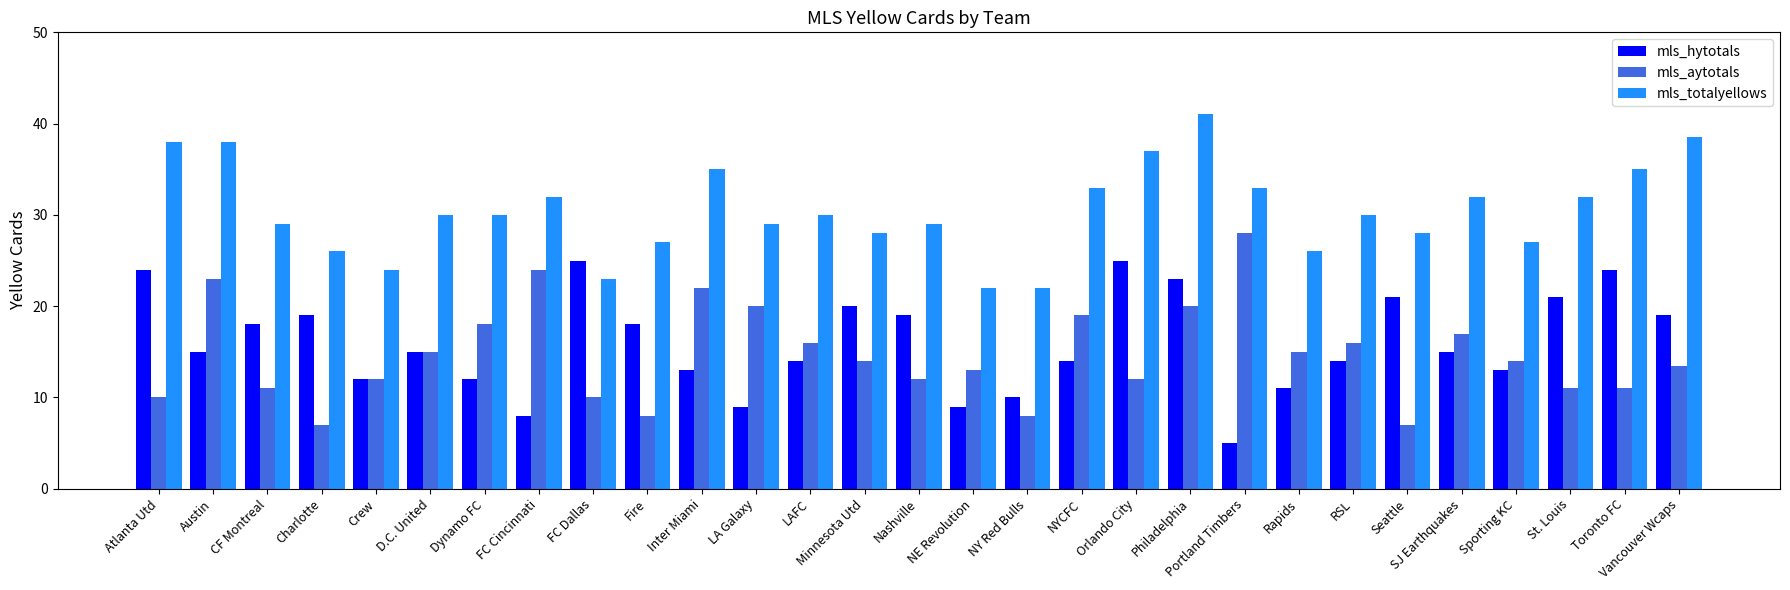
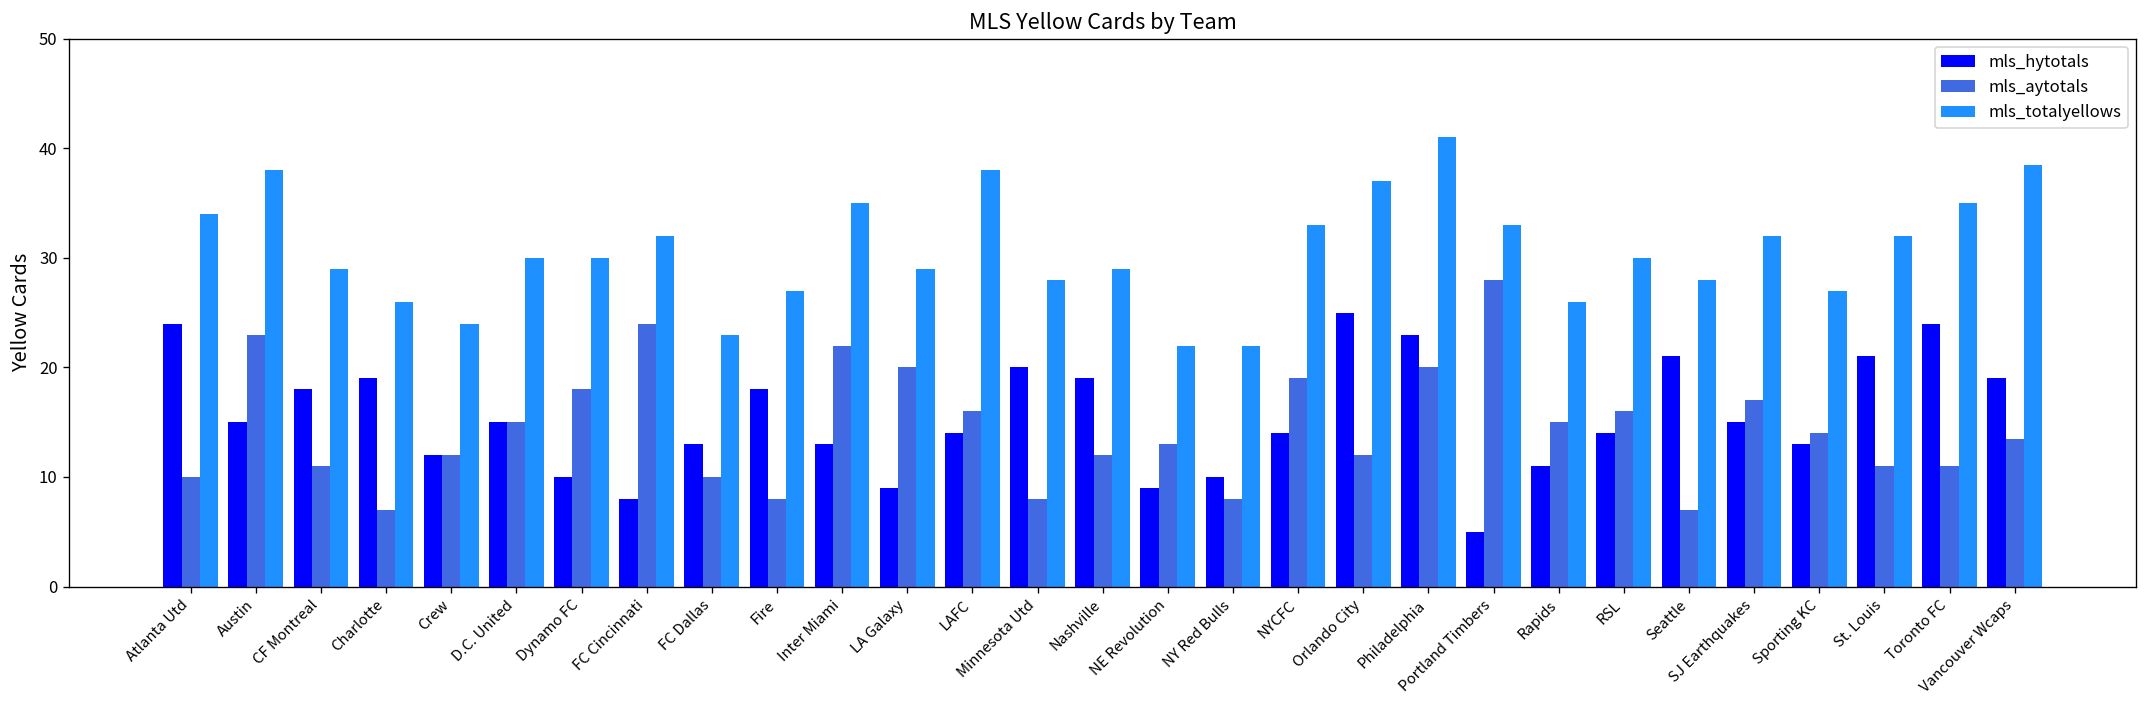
  {
    "mls_hytotals": {
      "Atlanta Utd": 24,
      "Austin": 15,
      "CF Montreal": 18,
      "Charlotte": 19,
      "Crew": 12,
      "D.C. United": 15,
-     "Dynamo FC": 12,
+     "Dynamo FC": 10,
      "FC Cincinnati": 8,
-     "FC Dallas": 25,
+     "FC Dallas": 13,
      "Fire": 18,
      "Inter Miami": 13,
      "LA Galaxy": 9,
      "LAFC": 14,
      "Minnesota Utd": 20,
      "Nashville": 19,
      "NE Revolution": 9,
      "NY Red Bulls": 10,
      "NYCFC": 14,
      "Orlando City": 25,
      "Philadelphia": 23,
      "Portland Timbers": 5,
      "Rapids": 11,
      "RSL": 14,
      "Seattle": 21,
      "SJ Earthquakes": 15,
      "Sporting KC": 13,
      "St. Louis": 21,
      "Toronto FC": 24,
      "Vancouver Wcaps": 19
    },
    "mls_aytotals": {
      "Atlanta Utd": 10,
      "Austin": 23,
      "CF Montreal": 11,
      "Charlotte": 7,
      "Crew": 12,
      "D.C. United": 15,
      "Dynamo FC": 18,
      "FC Cincinnati": 24,
      "FC Dallas": 10,
      "Fire": 8,
      "Inter Miami": 22,
      "LA Galaxy": 20,
      "LAFC": 16,
-     "Minnesota Utd": 14,
+     "Minnesota Utd": 8,
      "Nashville": 12,
      "NE Revolution": 13,
      "NY Red Bulls": 8,
      "NYCFC": 19,
      "Orlando City": 12,
      "Philadelphia": 20,
      "Portland Timbers": 28,
      "Rapids": 15,
      "RSL": 16,
      "Seattle": 7,
      "SJ Earthquakes": 17,
      "Sporting KC": 14,
      "St. Louis": 11,
      "Toronto FC": 11,
      "Vancouver Wcaps": 14
    },
    "mls_totalyellows": {
-     "Atlanta Utd": 38,
+     "Atlanta Utd": 34,
      "Austin": 38,
      "CF Montreal": 29,
      "Charlotte": 26,
      "Crew": 24,
      "D.C. United": 30,
      "Dynamo FC": 30,
      "FC Cincinnati": 32,
      "FC Dallas": 23,
      "Fire": 27,
      "Inter Miami": 35,
      "LA Galaxy": 29,
-     "LAFC": 30,
+     "LAFC": 38,
      "Minnesota Utd": 28,
      "Nashville": 29,
      "NE Revolution": 22,
      "NY Red Bulls": 22,
      "NYCFC": 33,
      "Orlando City": 37,
      "Philadelphia": 41,
      "Portland Timbers": 33,
      "Rapids": 26,
      "RSL": 30,
      "Seattle": 28,
      "SJ Earthquakes": 32,
      "Sporting KC": 27,
      "St. Louis": 32,
      "Toronto FC": 35,
      "Vancouver Wcaps": 39
    }
  }
